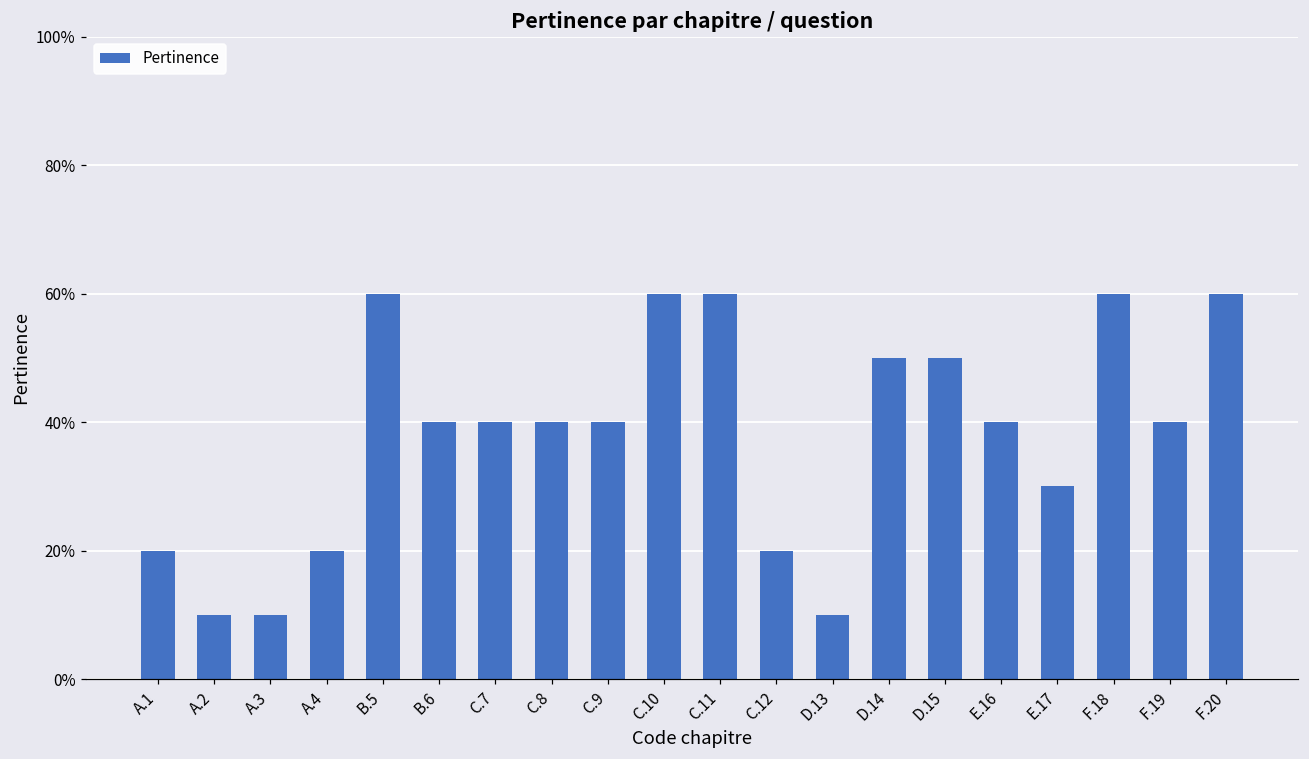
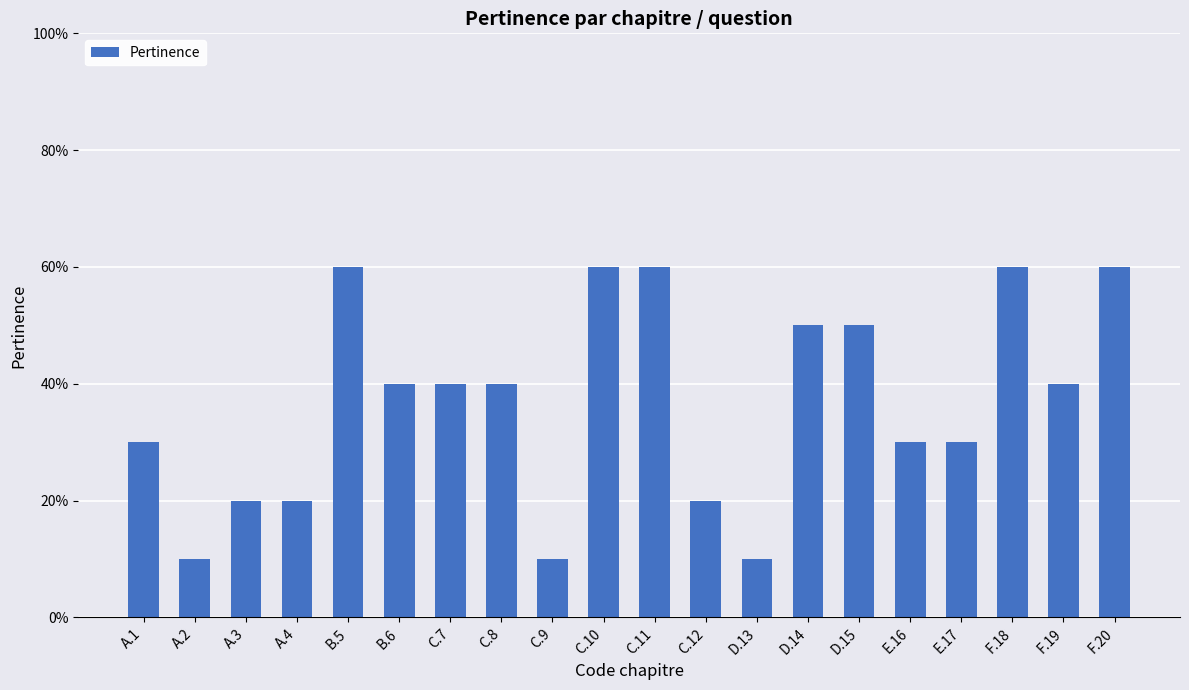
  {
-   "A.1": "20%",
+   "A.1": "30%",
    "A.2": "10%",
-   "A.3": "10%",
+   "A.3": "20%",
    "A.4": "20%",
    "B.5": "60%",
    "B.6": "40%",
    "C.7": "40%",
    "C.8": "40%",
-   "C.9": "40%",
+   "C.9": "10%",
    "C.10": "60%",
    "C.11": "60%",
    "C.12": "20%",
    "D.13": "10%",
    "D.14": "50%",
    "D.15": "50%",
-   "E.16": "40%",
+   "E.16": "30%",
    "E.17": "30%",
    "F.18": "60%",
    "F.19": "40%",
    "F.20": "60%"
  }
